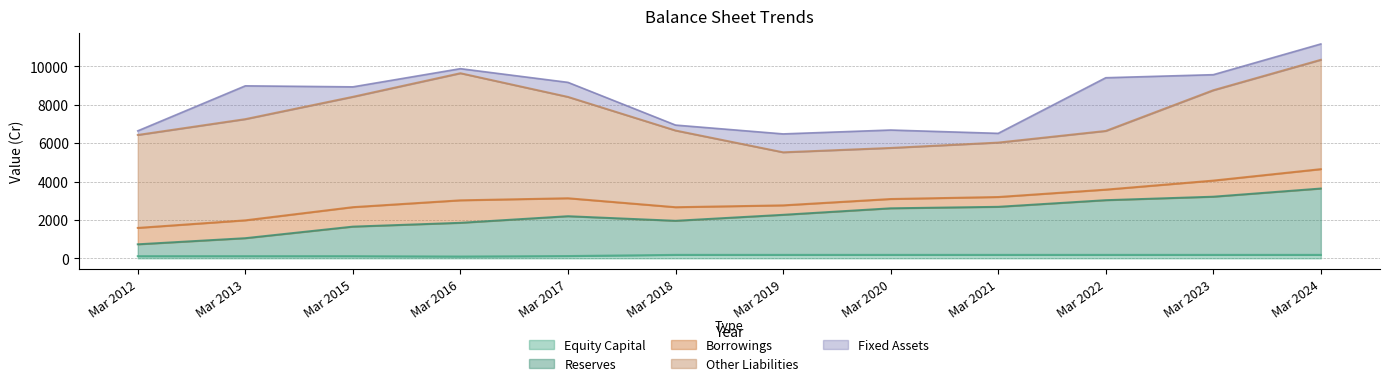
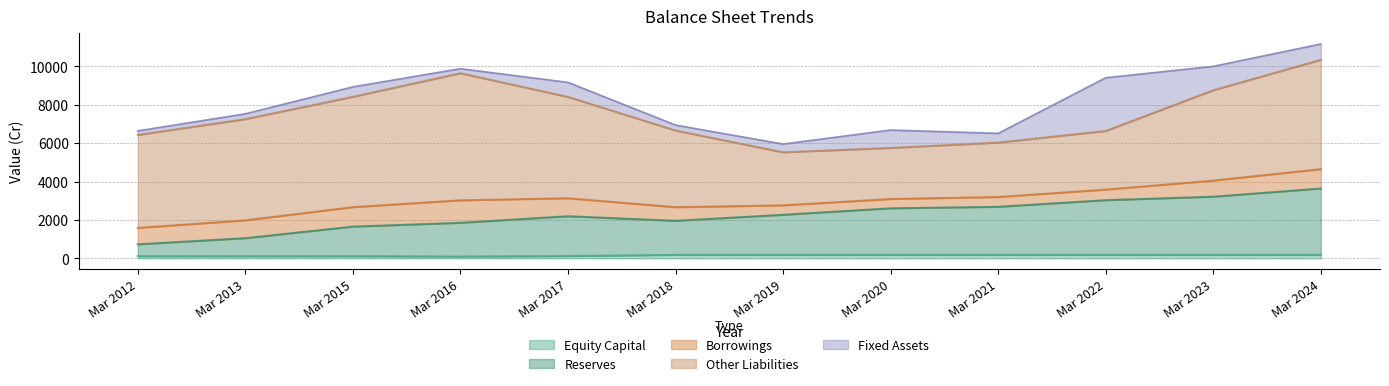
  {
    "Fixed Assets": {
      "Mar 2012": 200,
-     "Mar 2013": 1700,
+     "Mar 2013": 300,
      "Mar 2015": 500,
      "Mar 2016": 200,
      "Mar 2017": 800,
      "Mar 2018": 300,
-     "Mar 2019": 1000,
+     "Mar 2019": 400,
      "Mar 2020": 900,
      "Mar 2021": 500,
      "Mar 2022": 2800,
-     "Mar 2023": 800,
+     "Mar 2023": 1200,
      "Mar 2024": 800
    }
  }
